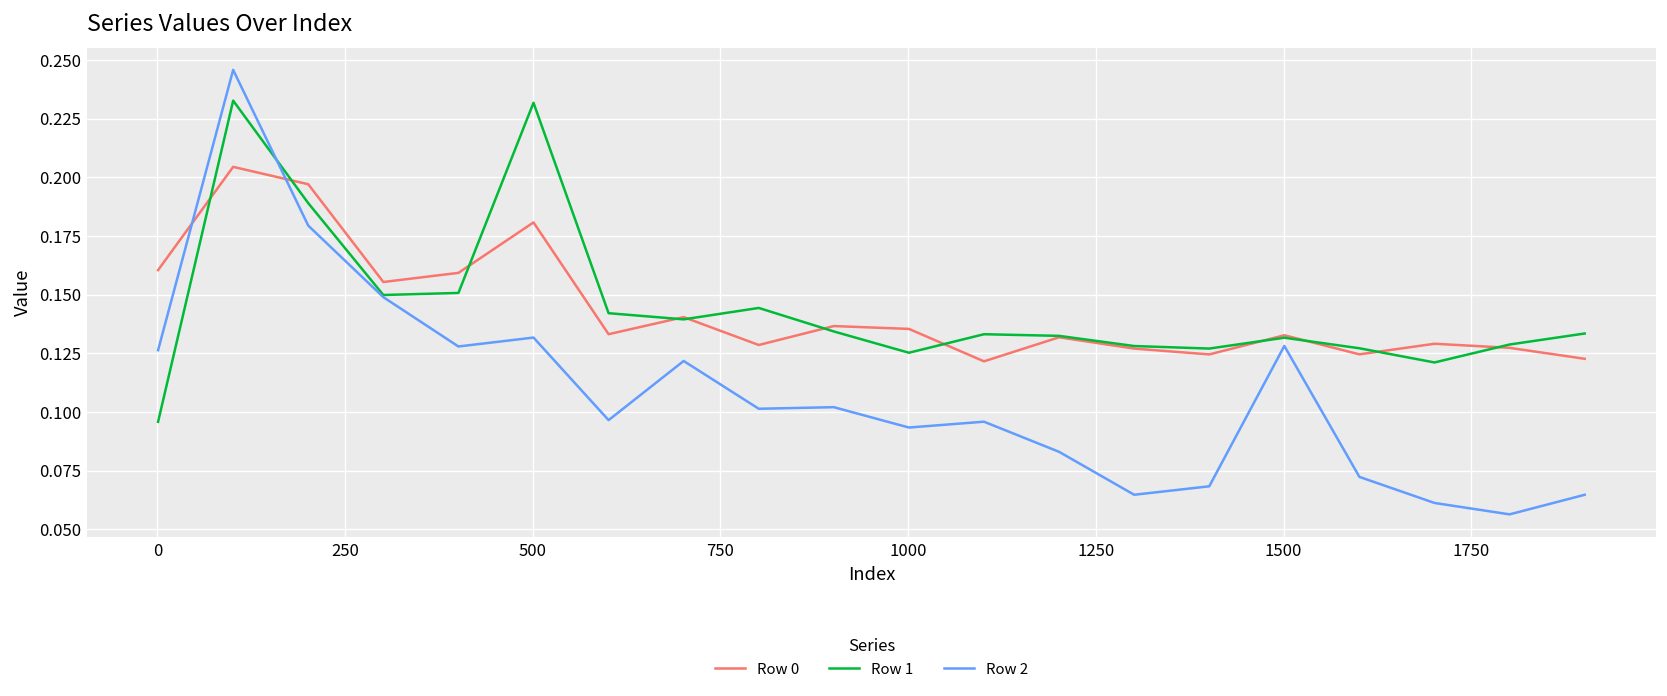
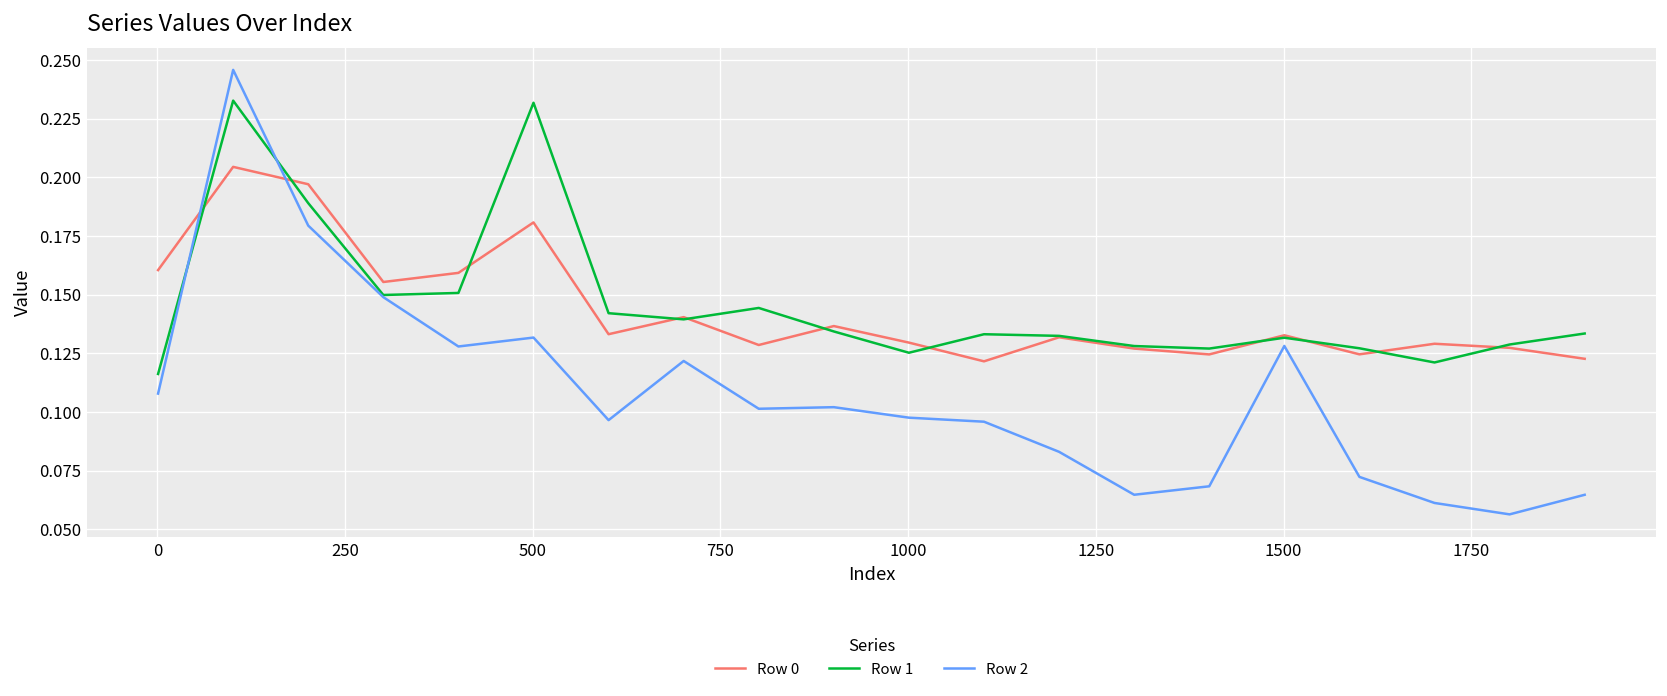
  {
    "Row 0": {
      "0": 0.160,
      "500": 0.181,
-     "1000": 0.135
+     "1000": 0.130
    },
    "Row 1": {
-     "0": 0.096,
+     "0": 0.116,
      "500": 0.232,
      "1000": 0.125
    },
    "Row 2": {
-     "0": 0.126,
+     "0": 0.108,
      "500": 0.132,
-     "1000": 0.093,
+     "1000": 0.098,
      "1500": 0.128
    }
  }
